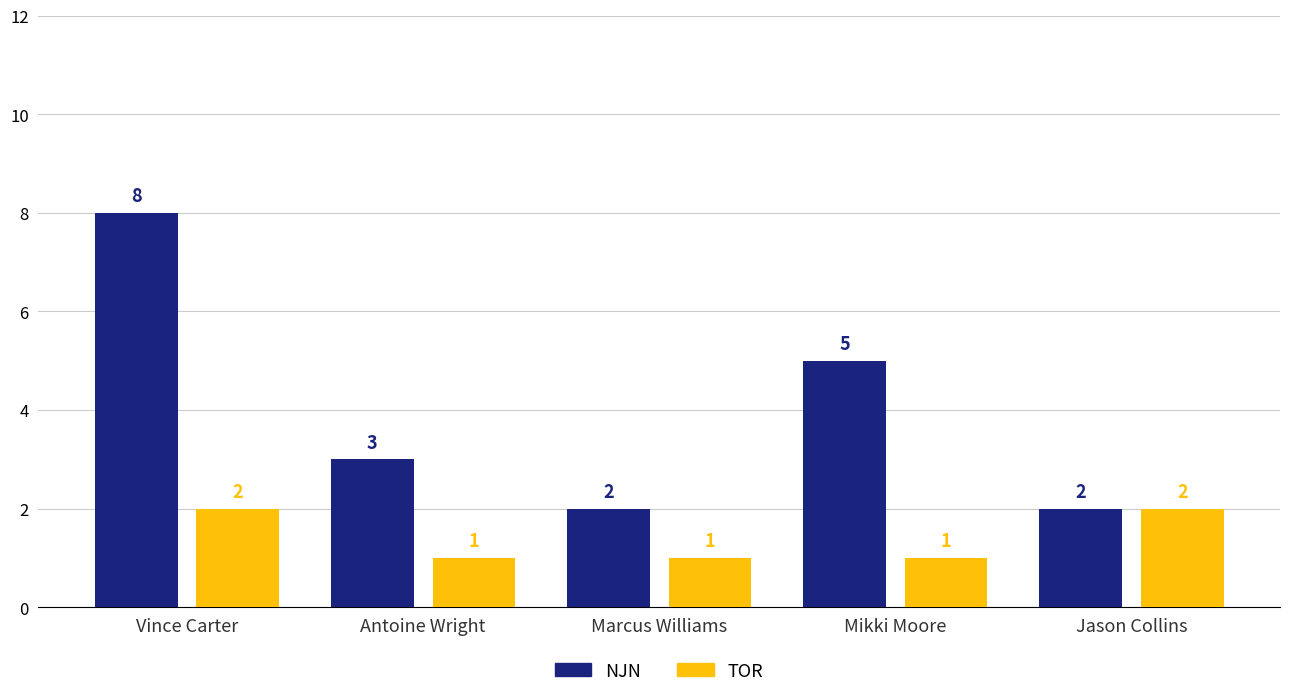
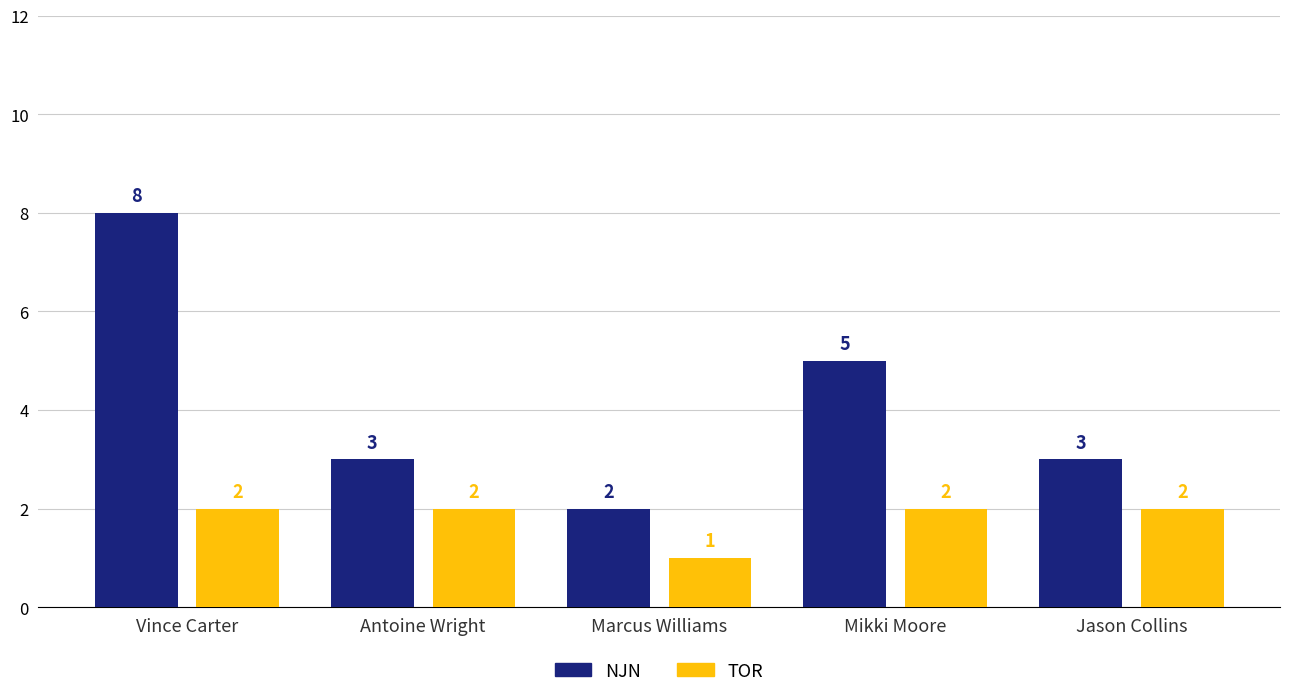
  {
    "NJN": {
      "Vince Carter": 8,
      "Antoine Wright": 3,
      "Marcus Williams": 2,
      "Mikki Moore": 5,
-     "Jason Collins": 2
+     "Jason Collins": 3
    },
    "TOR": {
      "Vince Carter": 2,
-     "Antoine Wright": 1,
+     "Antoine Wright": 2,
      "Marcus Williams": 1,
-     "Mikki Moore": 1,
+     "Mikki Moore": 2,
      "Jason Collins": 2
    }
  }
